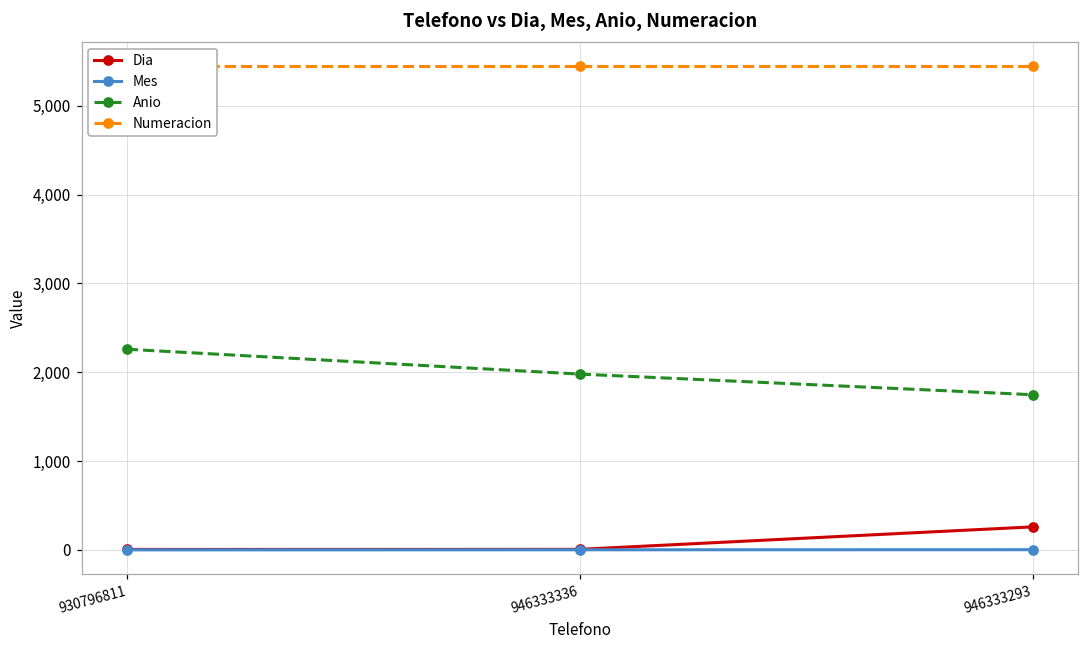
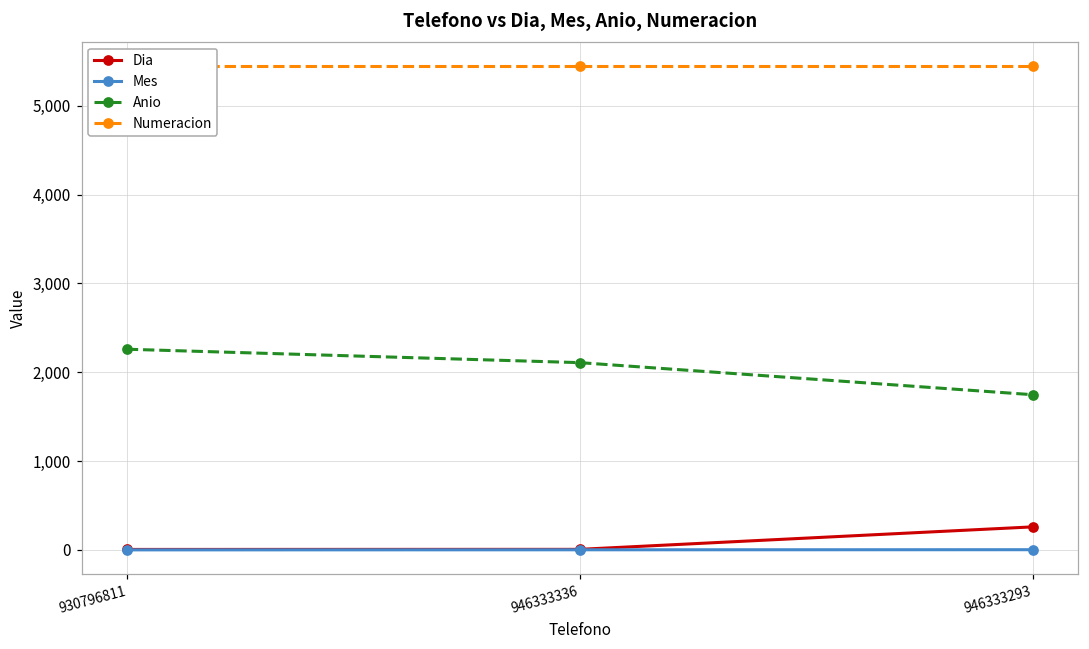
  {
    "Dia": {
      "946333293": "300"
    },
    "Mes": {
      "946333293": "0"
    },
    "Anio": {
      "930796811": "2,300",
-     "946333336": "2,000",
+     "946333336": "2,100",
      "946333293": "1,700"
    },
    "Numeracion": {
      "946333336": "5,500",
      "946333293": "5,500"
    }
  }
